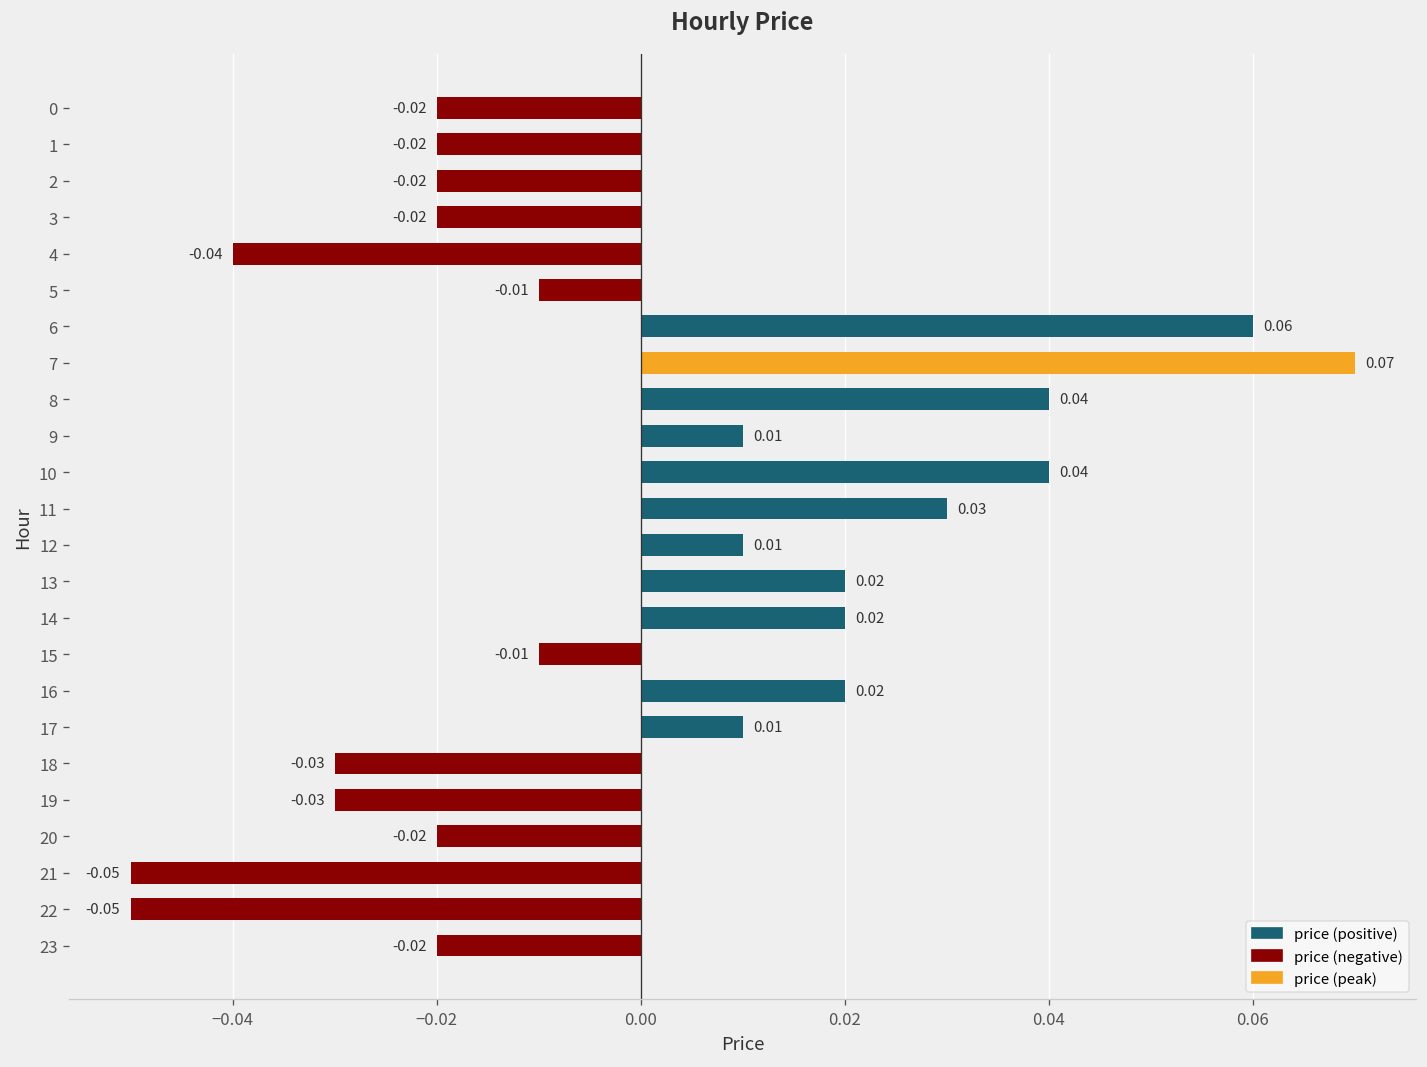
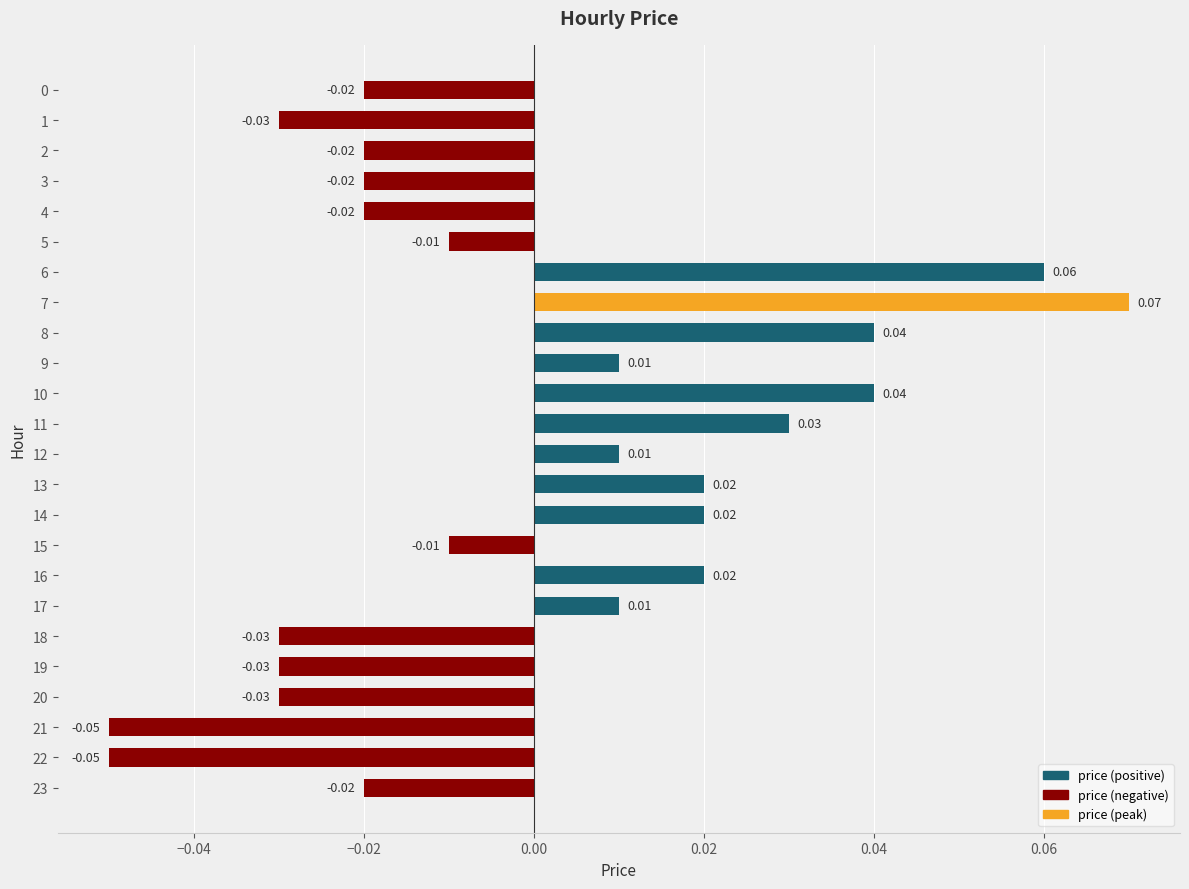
  {
    "0": -0.02,
-   "1": -0.02,
+   "1": -0.03,
    "2": -0.02,
    "3": -0.02,
-   "4": -0.04,
+   "4": -0.02,
    "5": -0.01,
    "6": 0.06,
    "7": 0.07,
    "8": 0.04,
    "9": 0.01,
    "10": 0.04,
    "11": 0.03,
    "12": 0.01,
    "13": 0.02,
    "14": 0.02,
    "15": -0.01,
    "16": 0.02,
    "17": 0.01,
    "18": -0.03,
    "19": -0.03,
-   "20": -0.02,
+   "20": -0.03,
    "21": -0.05,
    "22": -0.05,
    "23": -0.02
  }
